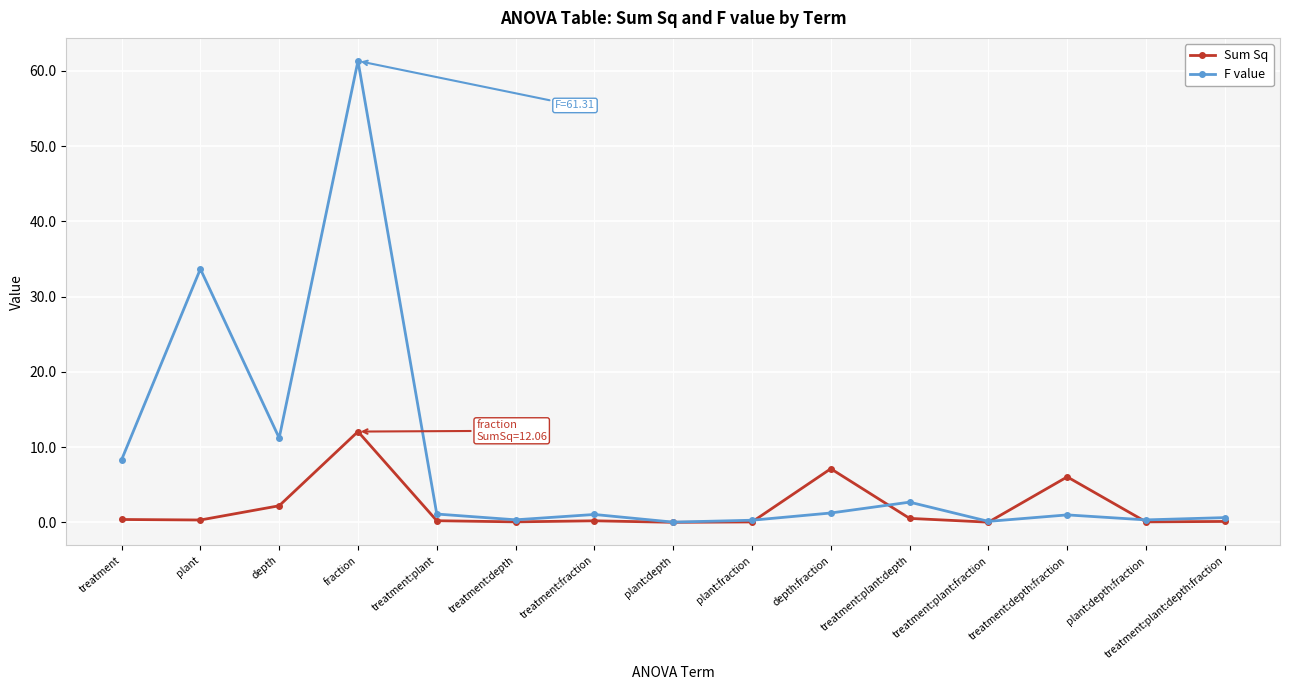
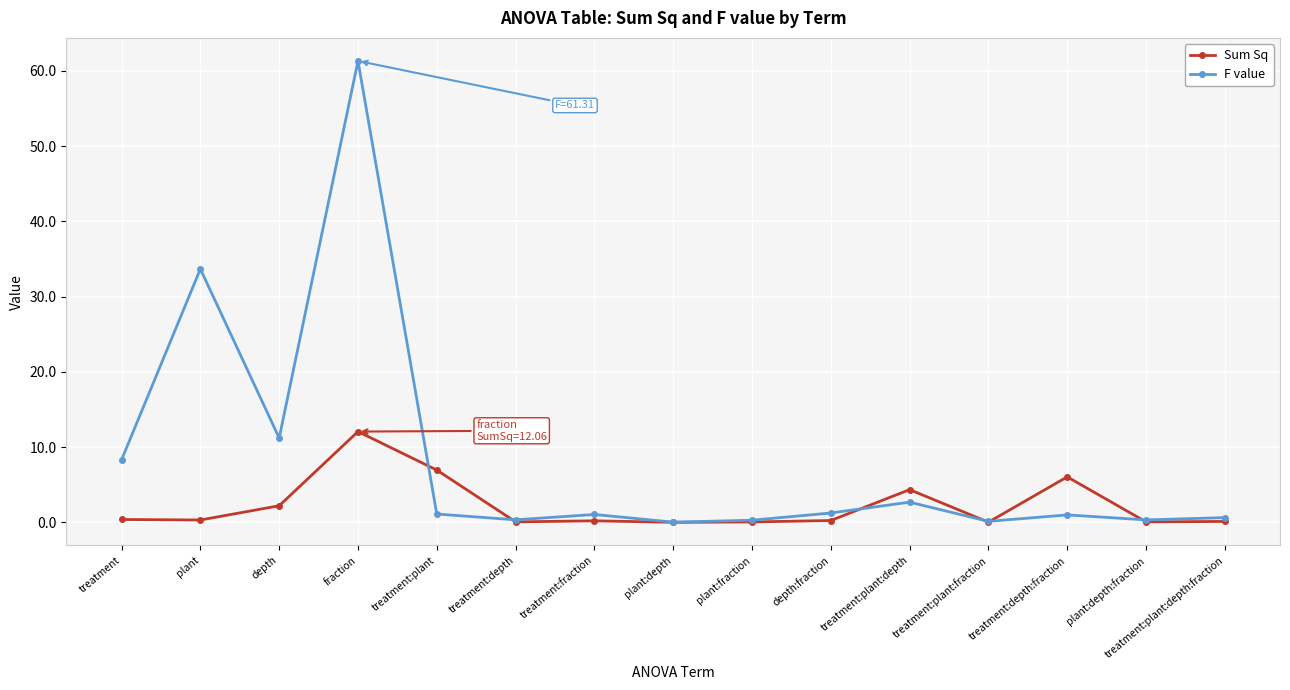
  {
    "Sum Sq": {
      "treatment": 0,
      "plant": 0,
      "depth": 2,
-     "treatment:plant": 0,
+     "treatment:plant": 7,
      "treatment:fraction": 0,
-     "depth:fraction": 7,
-     "treatment:plant:depth": 1,
+     "depth:fraction": 0,
+     "treatment:plant:depth": 4,
      "treatment:depth:fraction": 6,
      "treatment:plant:depth:fraction": 0
    },
    "F value": {
      "treatment": 8,
      "plant": 34,
      "depth": 11,
      "treatment:plant": 1,
      "treatment:fraction": 1,
      "depth:fraction": 1,
      "treatment:plant:depth": 3,
      "treatment:depth:fraction": 1,
      "treatment:plant:depth:fraction": 1
    }
  }
